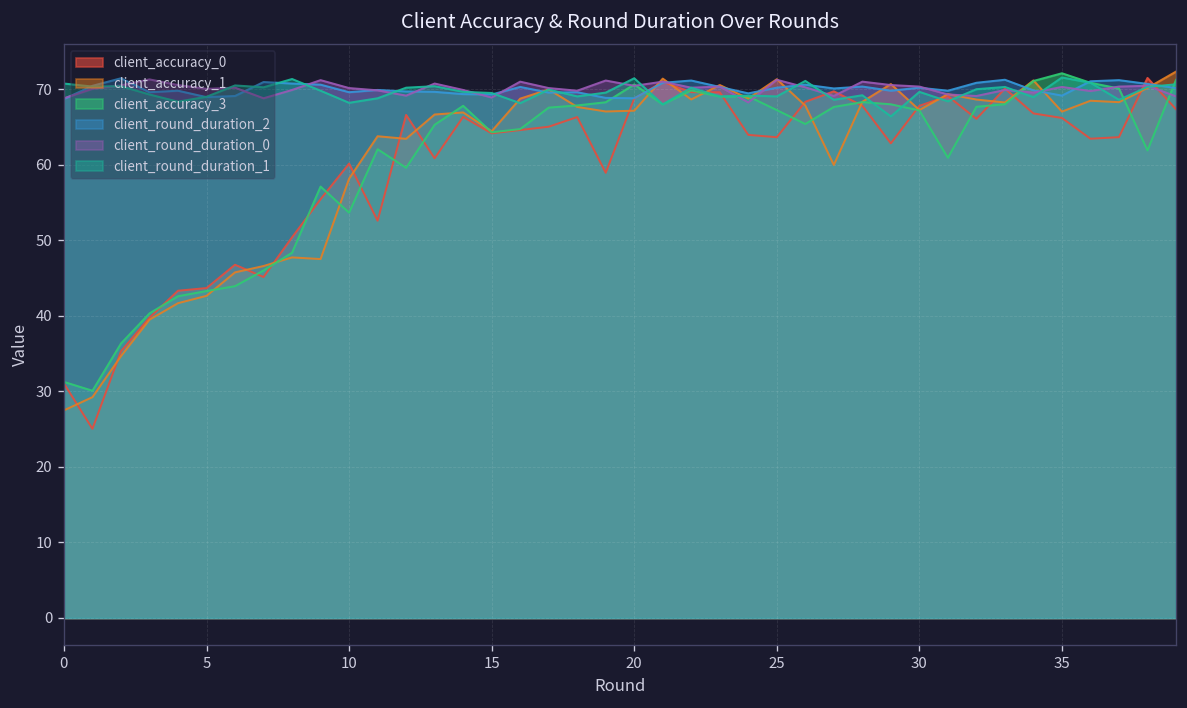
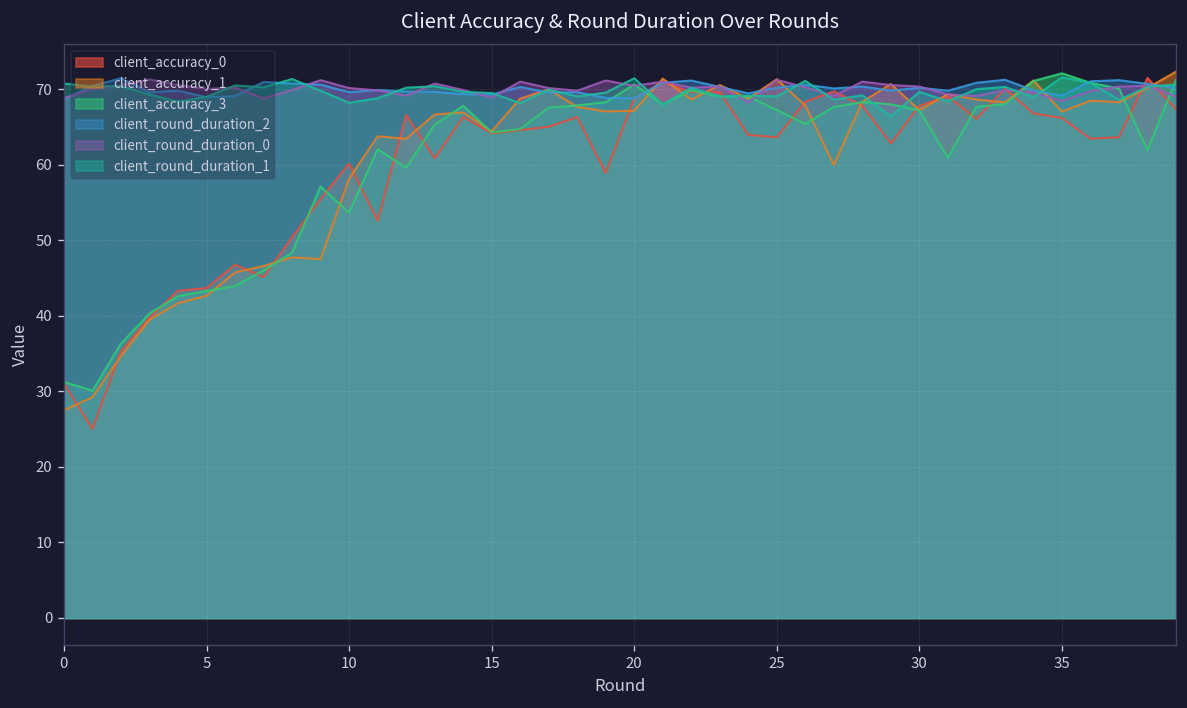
  {
    "client_round_duration_0": {
      "10": 70,
-     "35": 70
+     "35": 68
    }
  }
